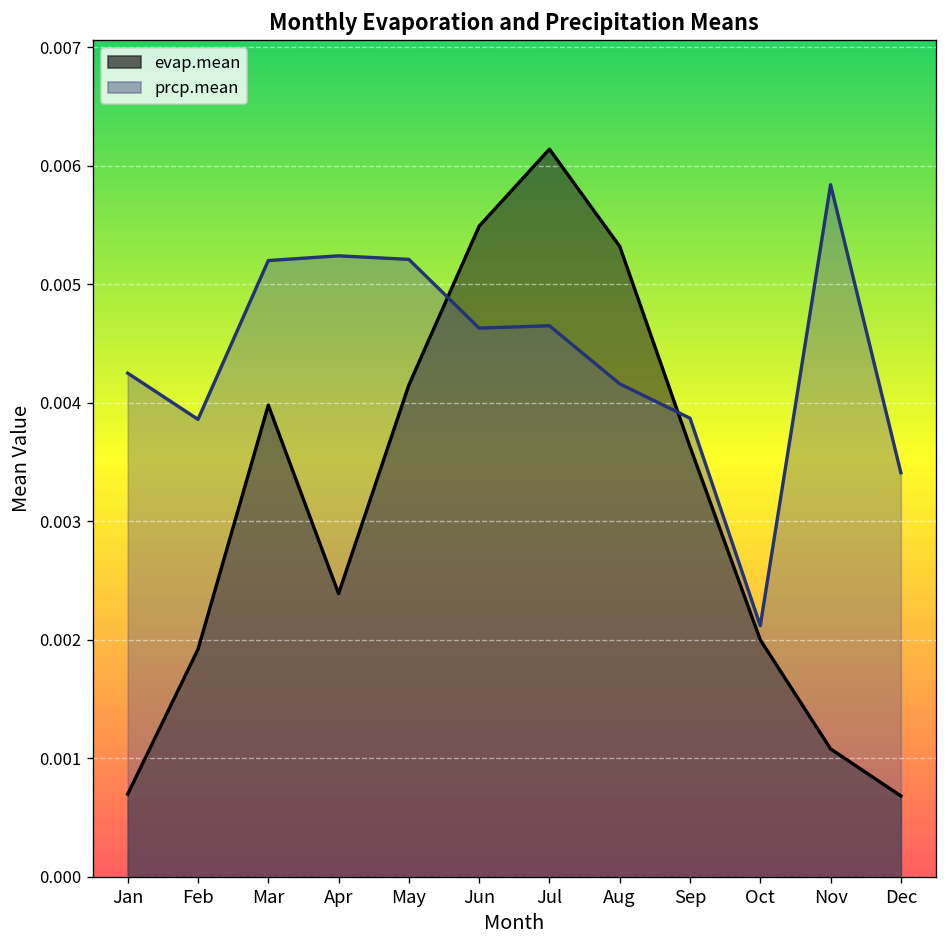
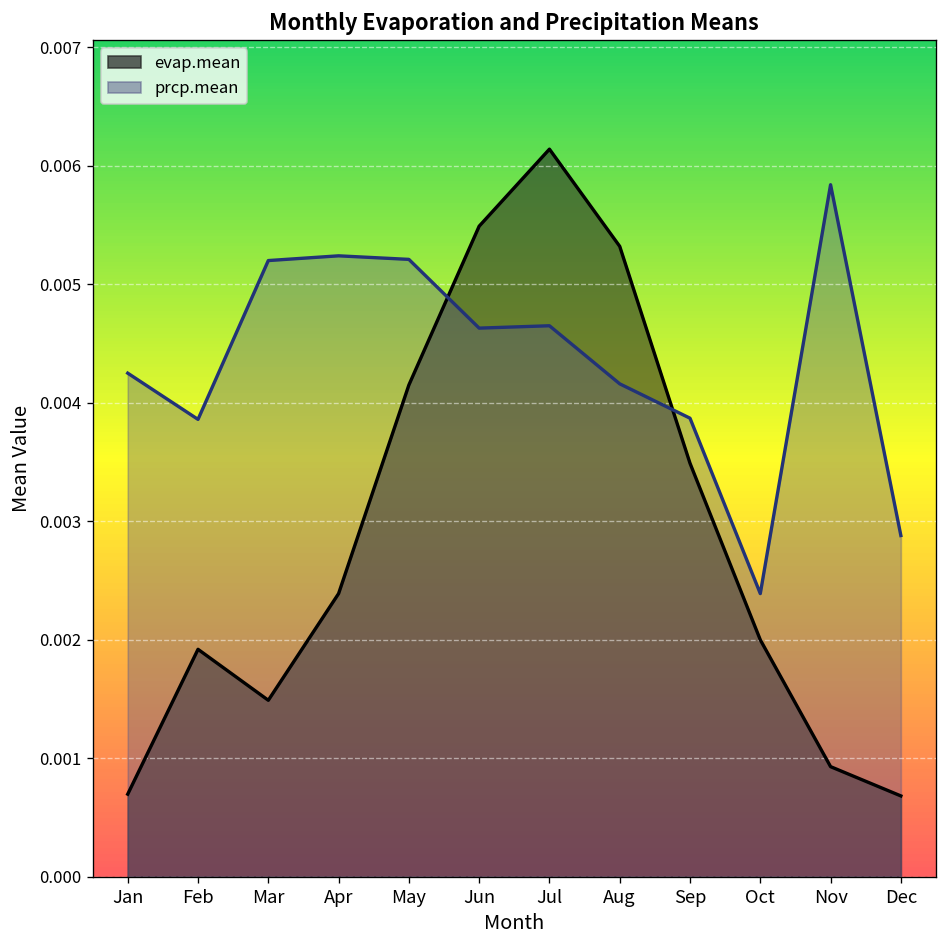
  {
    "evap.mean": {
      "Jan": 0.0007,
      "Feb": 0.0019,
-     "Mar": 0.0040,
+     "Mar": 0.0015,
      "Apr": 0.0024,
      "May": 0.0042,
      "Jun": 0.0055,
      "Jul": 0.0061,
      "Aug": 0.0053,
-     "Sep": 0.0036,
+     "Sep": 0.0035,
      "Oct": 0.0020,
-     "Nov": 0.0011,
+     "Nov": 0.0009,
      "Dec": 0.0007
    },
    "prcp.mean": {
      "Jan": 0.0043,
      "Feb": 0.0039,
      "Mar": 0.0052,
      "Apr": 0.0052,
      "May": 0.0052,
      "Jun": 0.0046,
      "Jul": 0.0047,
      "Aug": 0.0042,
      "Sep": 0.0039,
-     "Oct": 0.0021,
+     "Oct": 0.0024,
      "Nov": 0.0058,
-     "Dec": 0.0034
+     "Dec": 0.0029
    }
  }
